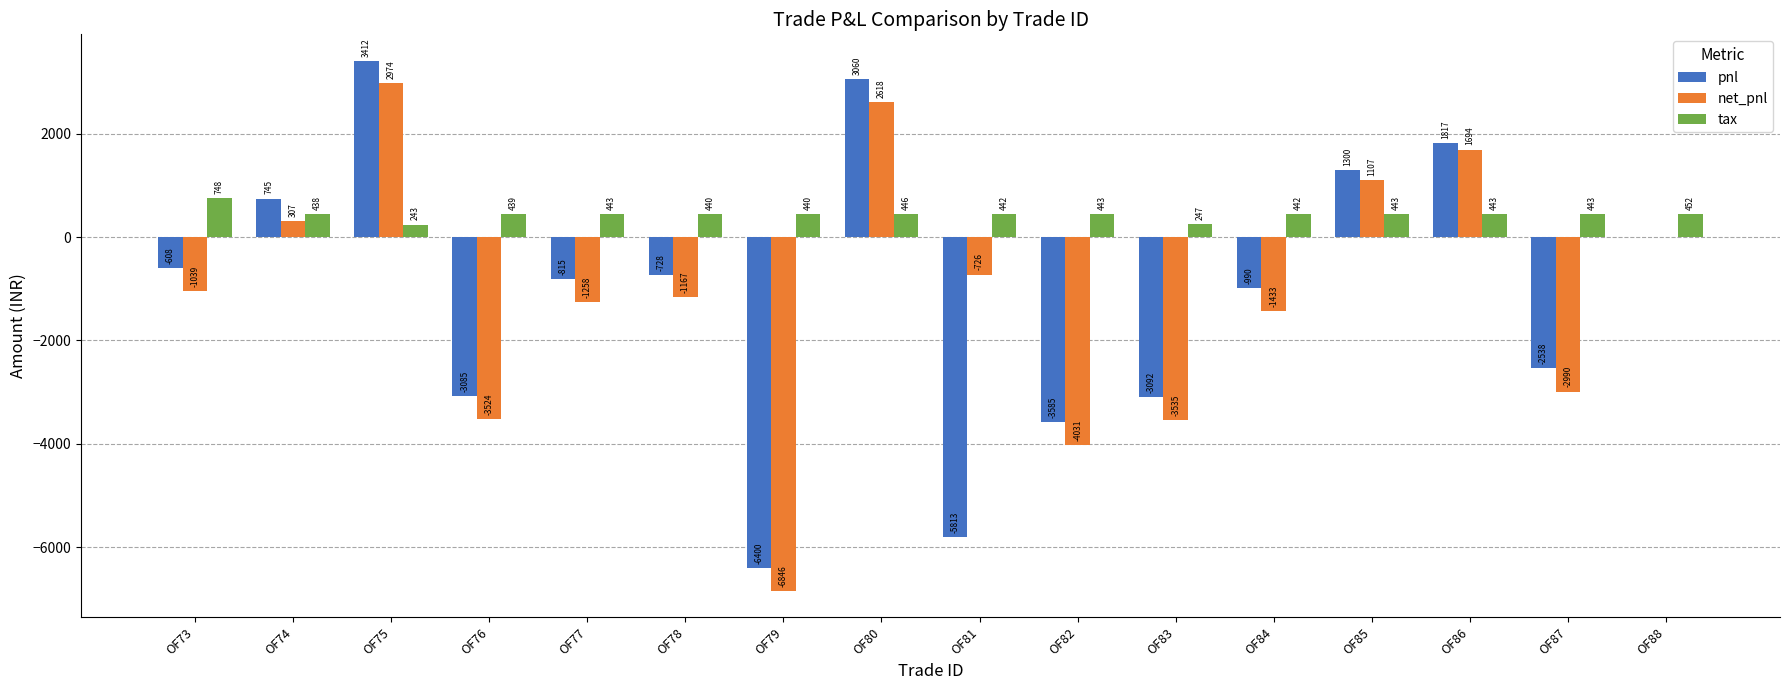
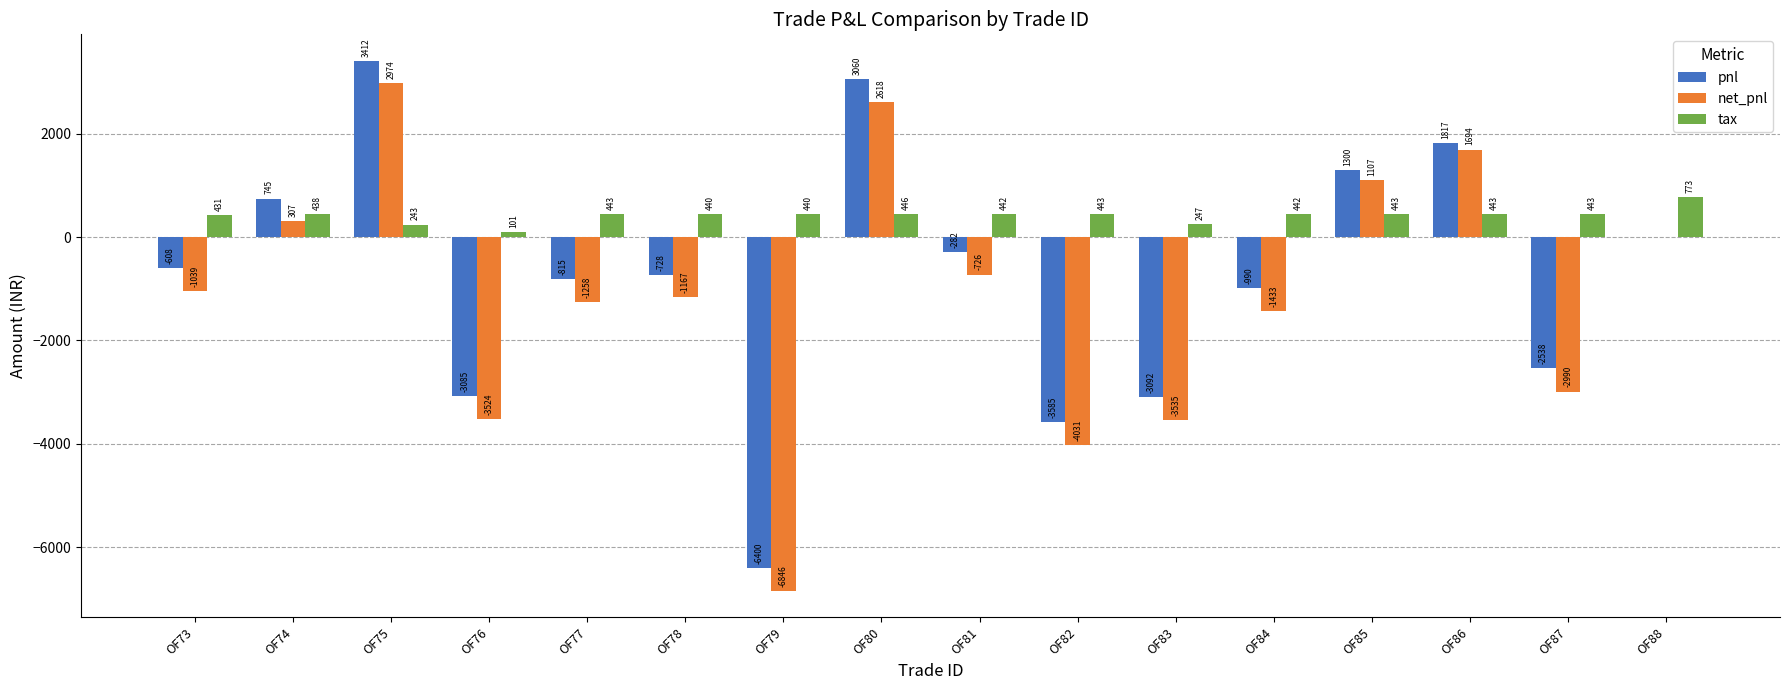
  {
    "pnl": {
      "OF73": -608,
      "OF74": 745,
      "OF75": 3412,
      "OF76": -3085,
      "OF77": -815,
      "OF78": -728,
      "OF79": -6400,
      "OF80": 3060,
-     "OF81": -5813,
+     "OF81": -282,
      "OF82": -3585,
      "OF83": -3092,
      "OF84": -990,
      "OF85": 1300,
      "OF86": 1817,
      "OF87": -2538
    },
    "net_pnl": {
      "OF73": -1039,
      "OF74": 307,
      "OF75": 2974,
      "OF76": -3524,
      "OF77": -1258,
      "OF78": -1167,
      "OF79": -6846,
      "OF80": 2618,
      "OF81": -726,
      "OF82": -4031,
      "OF83": -3535,
      "OF84": -1433,
      "OF85": 1107,
      "OF86": 1694,
      "OF87": -2990
    },
    "tax": {
-     "OF73": 748,
+     "OF73": 431,
      "OF74": 438,
      "OF75": 243,
-     "OF76": 439,
+     "OF76": 101,
      "OF77": 443,
      "OF78": 440,
      "OF79": 440,
      "OF80": 446,
      "OF81": 442,
      "OF82": 443,
      "OF83": 247,
      "OF84": 442,
      "OF85": 443,
      "OF86": 443,
      "OF87": 443,
-     "OF88": 452
+     "OF88": 773
    }
  }
